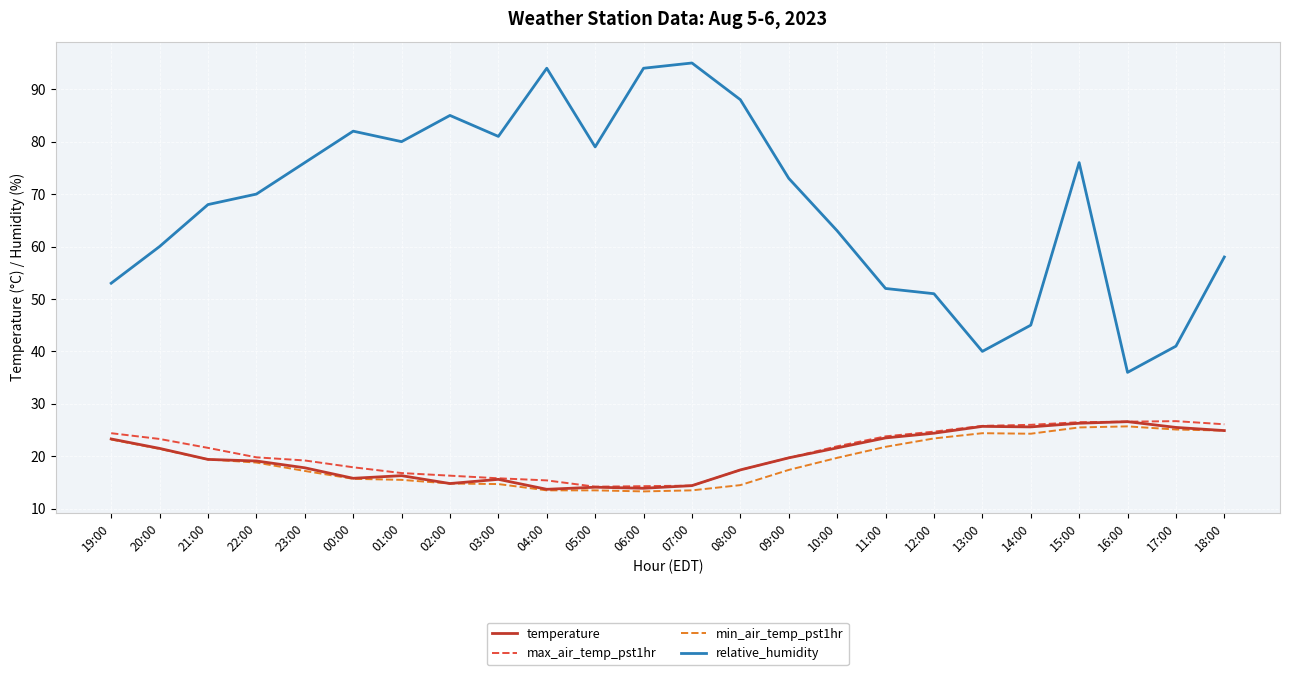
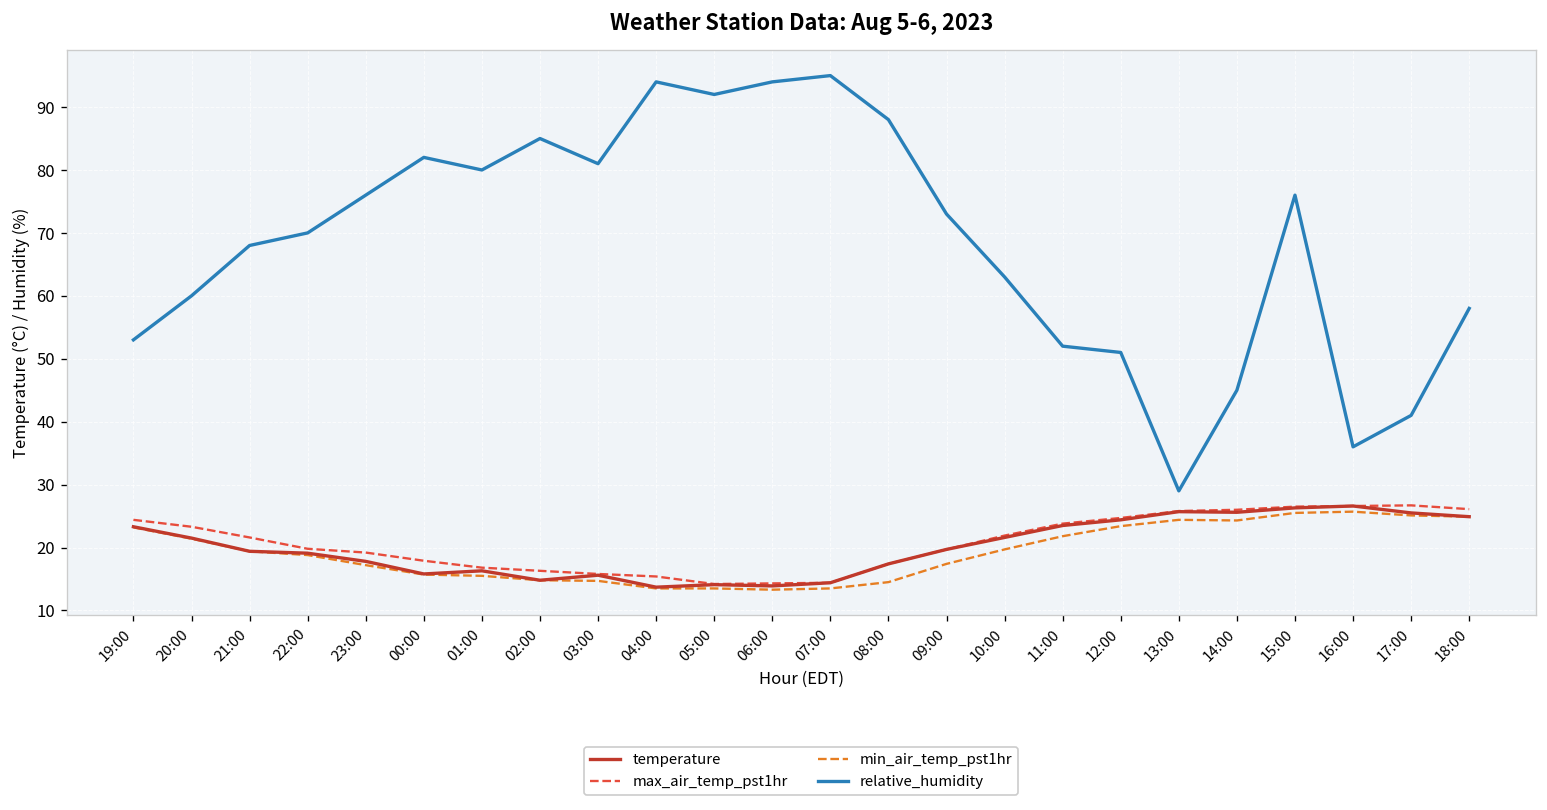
  {
    "relative_humidity": {
      "19:00": 53,
      "20:00": 60,
      "21:00": 68,
      "22:00": 70,
      "23:00": 76,
      "00:00": 82,
      "01:00": 80,
      "02:00": 85,
      "03:00": 81,
      "04:00": 94,
-     "05:00": 79,
+     "05:00": 92,
      "06:00": 94,
      "07:00": 95,
      "08:00": 88,
      "09:00": 73,
      "10:00": 63,
      "11:00": 52,
      "12:00": 51,
-     "13:00": 40,
+     "13:00": 29,
      "14:00": 45,
      "15:00": 76,
      "16:00": 36,
      "17:00": 41,
      "18:00": 58
    }
  }
